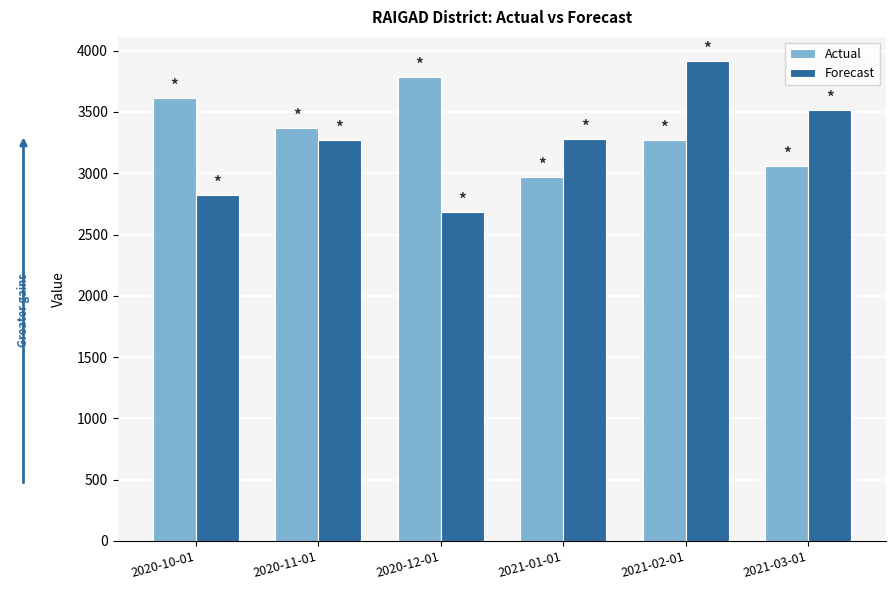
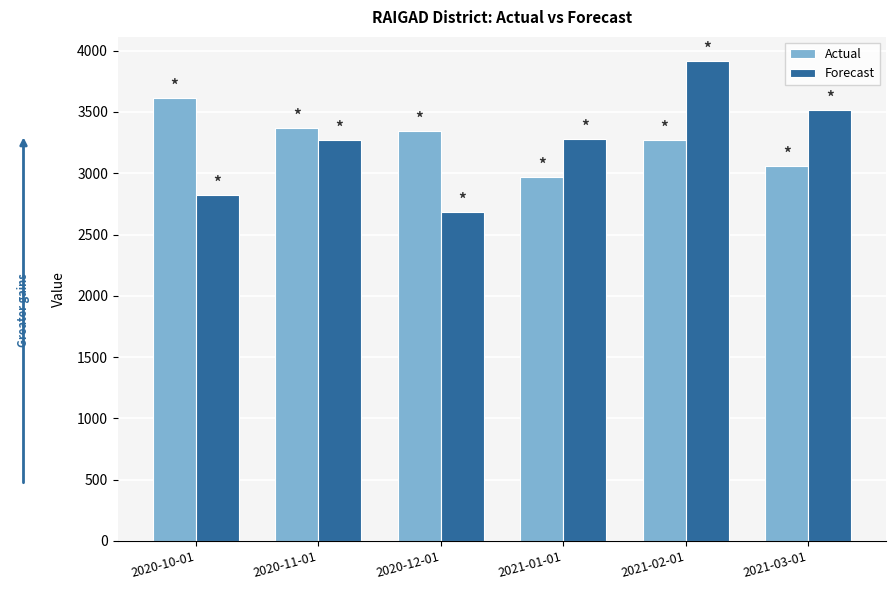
  {
    "Actual": {
      "2020-10-01": 3620,
      "2020-11-01": 3370,
-     "2020-12-01": 3790,
+     "2020-12-01": 3350,
      "2021-01-01": 2970,
      "2021-02-01": 3270,
      "2021-03-01": 3060
    },
    "Forecast": {
      "2020-10-01": 2830,
      "2020-11-01": 3270,
      "2020-12-01": 2680,
      "2021-01-01": 3280,
      "2021-02-01": 3920,
      "2021-03-01": 3510
    }
  }
